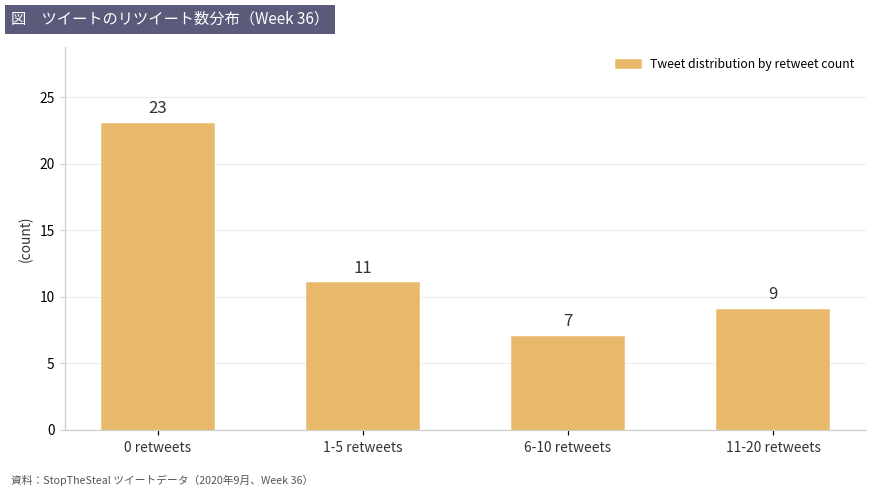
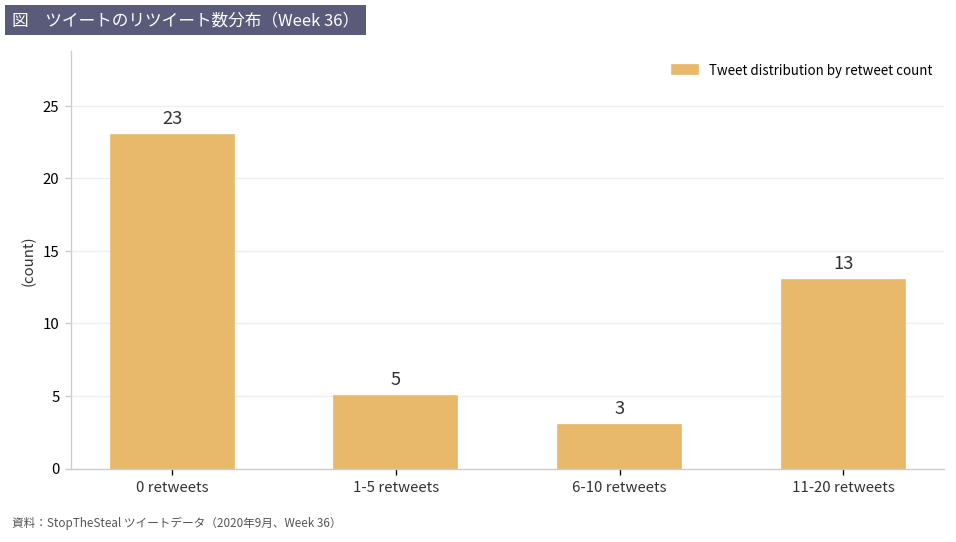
  {
    "0 retweets": 23,
-   "1-5 retweets": 11,
-   "6-10 retweets": 7,
-   "11-20 retweets": 9
+   "1-5 retweets": 5,
+   "6-10 retweets": 3,
+   "11-20 retweets": 13
  }
